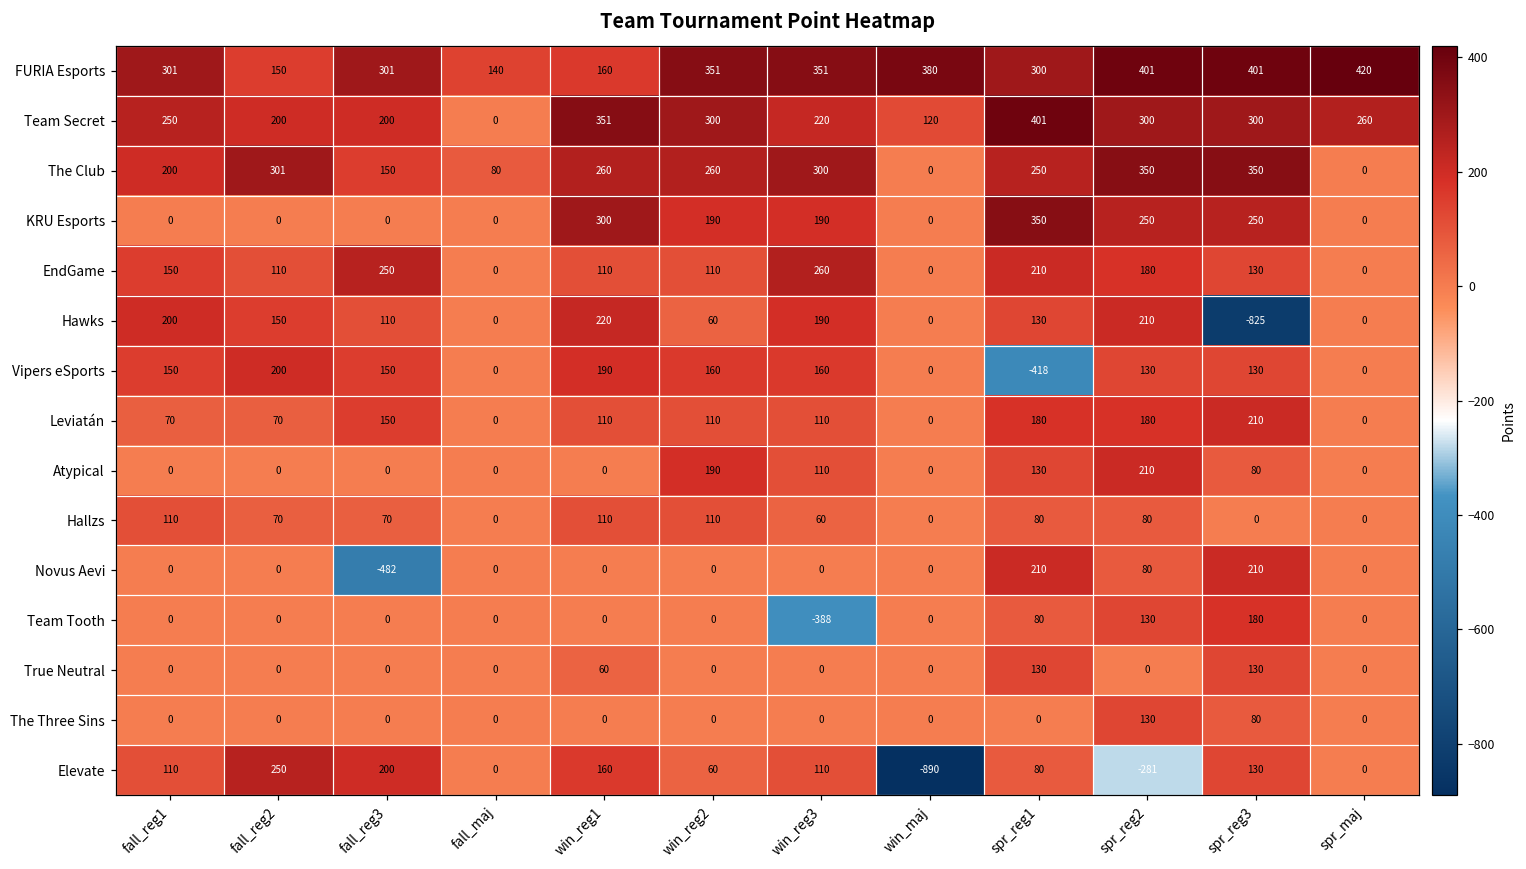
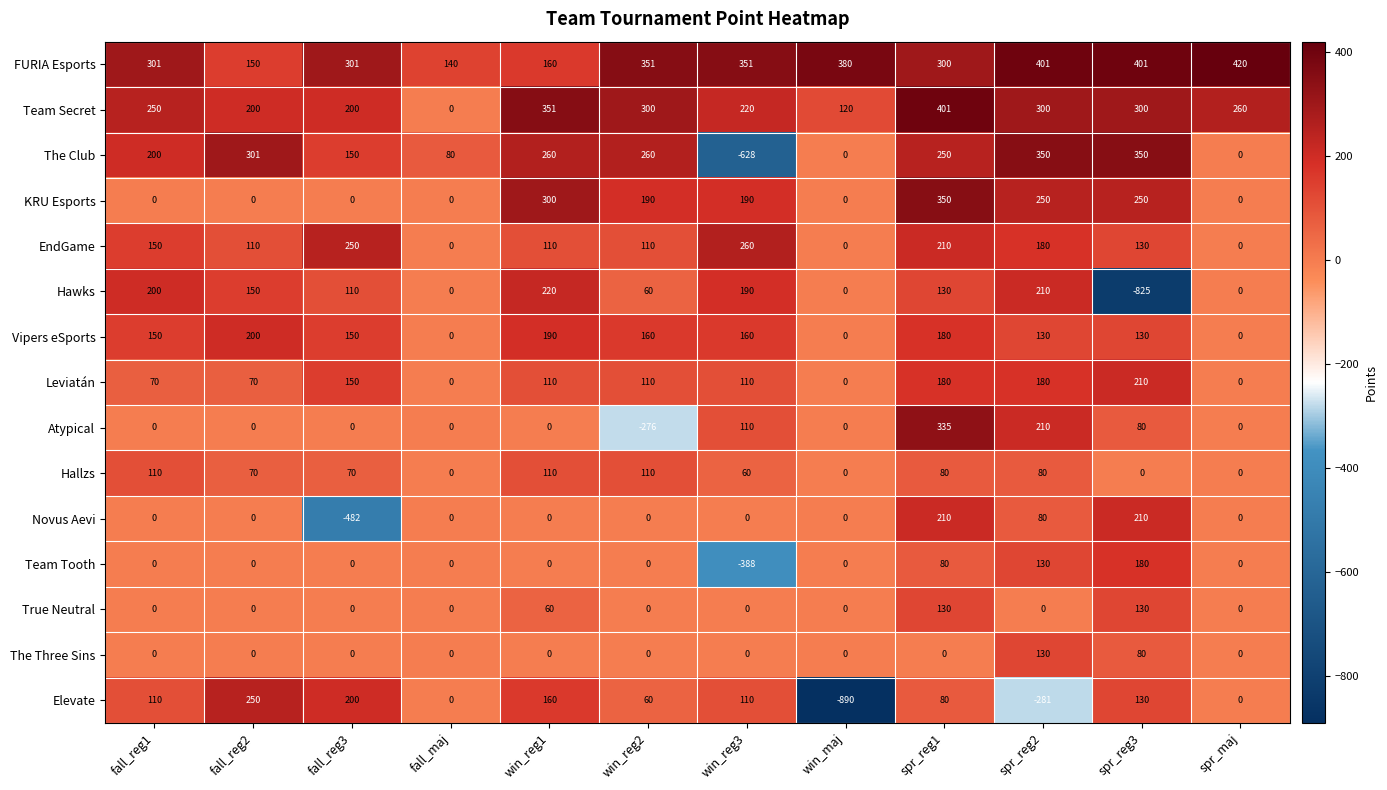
  {
    "FURIA Esports": {
      "fall_reg1": 301,
      "fall_reg2": 150,
      "fall_reg3": 301,
      "fall_maj": 140,
      "win_reg1": 160,
      "win_reg2": 351,
      "win_reg3": 351,
      "win_maj": 380,
      "spr_reg1": 300,
      "spr_reg2": 401,
      "spr_reg3": 401,
      "spr_maj": 420
    },
    "Team Secret": {
      "fall_reg1": 250,
      "fall_reg2": 200,
      "fall_reg3": 200,
      "fall_maj": 0,
      "win_reg1": 351,
      "win_reg2": 300,
      "win_reg3": 220,
      "win_maj": 120,
      "spr_reg1": 401,
      "spr_reg2": 300,
      "spr_reg3": 300,
      "spr_maj": 260
    },
    "The Club": {
      "fall_reg1": 200,
      "fall_reg2": 301,
      "fall_reg3": 150,
      "fall_maj": 80,
      "win_reg1": 260,
      "win_reg2": 260,
-     "win_reg3": 300,
+     "win_reg3": -628,
      "win_maj": 0,
      "spr_reg1": 250,
      "spr_reg2": 350,
      "spr_reg3": 350,
      "spr_maj": 0
    },
    "KRU Esports": {
      "fall_reg1": 0,
      "fall_reg2": 0,
      "fall_reg3": 0,
      "fall_maj": 0,
      "win_reg1": 300,
      "win_reg2": 190,
      "win_reg3": 190,
      "win_maj": 0,
      "spr_reg1": 350,
      "spr_reg2": 250,
      "spr_reg3": 250,
      "spr_maj": 0
    },
    "EndGame": {
      "fall_reg1": 150,
      "fall_reg2": 110,
      "fall_reg3": 250,
      "fall_maj": 0,
      "win_reg1": 110,
      "win_reg2": 110,
      "win_reg3": 260,
      "win_maj": 0,
      "spr_reg1": 210,
      "spr_reg2": 180,
      "spr_reg3": 130,
      "spr_maj": 0
    },
    "Hawks": {
      "fall_reg1": 200,
      "fall_reg2": 150,
      "fall_reg3": 110,
      "fall_maj": 0,
      "win_reg1": 220,
      "win_reg2": 60,
      "win_reg3": 190,
      "win_maj": 0,
      "spr_reg1": 130,
      "spr_reg2": 210,
      "spr_reg3": -825,
      "spr_maj": 0
    },
    "Vipers eSports": {
      "fall_reg1": 150,
      "fall_reg2": 200,
      "fall_reg3": 150,
      "fall_maj": 0,
      "win_reg1": 190,
      "win_reg2": 160,
      "win_reg3": 160,
      "win_maj": 0,
-     "spr_reg1": -418,
+     "spr_reg1": 180,
      "spr_reg2": 130,
      "spr_reg3": 130,
      "spr_maj": 0
    },
    "Leviatán": {
      "fall_reg1": 70,
      "fall_reg2": 70,
      "fall_reg3": 150,
      "fall_maj": 0,
      "win_reg1": 110,
      "win_reg2": 110,
      "win_reg3": 110,
      "win_maj": 0,
      "spr_reg1": 180,
      "spr_reg2": 180,
      "spr_reg3": 210,
      "spr_maj": 0
    },
    "Atypical": {
      "fall_reg1": 0,
      "fall_reg2": 0,
      "fall_reg3": 0,
      "fall_maj": 0,
      "win_reg1": 0,
-     "win_reg2": 190,
+     "win_reg2": -276,
      "win_reg3": 110,
      "win_maj": 0,
-     "spr_reg1": 130,
+     "spr_reg1": 335,
      "spr_reg2": 210,
      "spr_reg3": 80,
      "spr_maj": 0
    },
    "Hallzs": {
      "fall_reg1": 110,
      "fall_reg2": 70,
      "fall_reg3": 70,
      "fall_maj": 0,
      "win_reg1": 110,
      "win_reg2": 110,
      "win_reg3": 60,
      "win_maj": 0,
      "spr_reg1": 80,
      "spr_reg2": 80,
      "spr_reg3": 0,
      "spr_maj": 0
    },
    "Novus Aevi": {
      "fall_reg1": 0,
      "fall_reg2": 0,
      "fall_reg3": -482,
      "fall_maj": 0,
      "win_reg1": 0,
      "win_reg2": 0,
      "win_reg3": 0,
      "win_maj": 0,
      "spr_reg1": 210,
      "spr_reg2": 80,
      "spr_reg3": 210,
      "spr_maj": 0
    },
    "Team Tooth": {
      "fall_reg1": 0,
      "fall_reg2": 0,
      "fall_reg3": 0,
      "fall_maj": 0,
      "win_reg1": 0,
      "win_reg2": 0,
      "win_reg3": -388,
      "win_maj": 0,
      "spr_reg1": 80,
      "spr_reg2": 130,
      "spr_reg3": 180,
      "spr_maj": 0
    },
    "True Neutral": {
      "fall_reg1": 0,
      "fall_reg2": 0,
      "fall_reg3": 0,
      "fall_maj": 0,
      "win_reg1": 60,
      "win_reg2": 0,
      "win_reg3": 0,
      "win_maj": 0,
      "spr_reg1": 130,
      "spr_reg2": 0,
      "spr_reg3": 130,
      "spr_maj": 0
    },
    "The Three Sins": {
      "fall_reg1": 0,
      "fall_reg2": 0,
      "fall_reg3": 0,
      "fall_maj": 0,
      "win_reg1": 0,
      "win_reg2": 0,
      "win_reg3": 0,
      "win_maj": 0,
      "spr_reg1": 0,
      "spr_reg2": 130,
      "spr_reg3": 80,
      "spr_maj": 0
    },
    "Elevate": {
      "fall_reg1": 110,
      "fall_reg2": 250,
      "fall_reg3": 200,
      "fall_maj": 0,
      "win_reg1": 160,
      "win_reg2": 60,
      "win_reg3": 110,
      "win_maj": -890,
      "spr_reg1": 80,
      "spr_reg2": -281,
      "spr_reg3": 130,
      "spr_maj": 0
    }
  }
